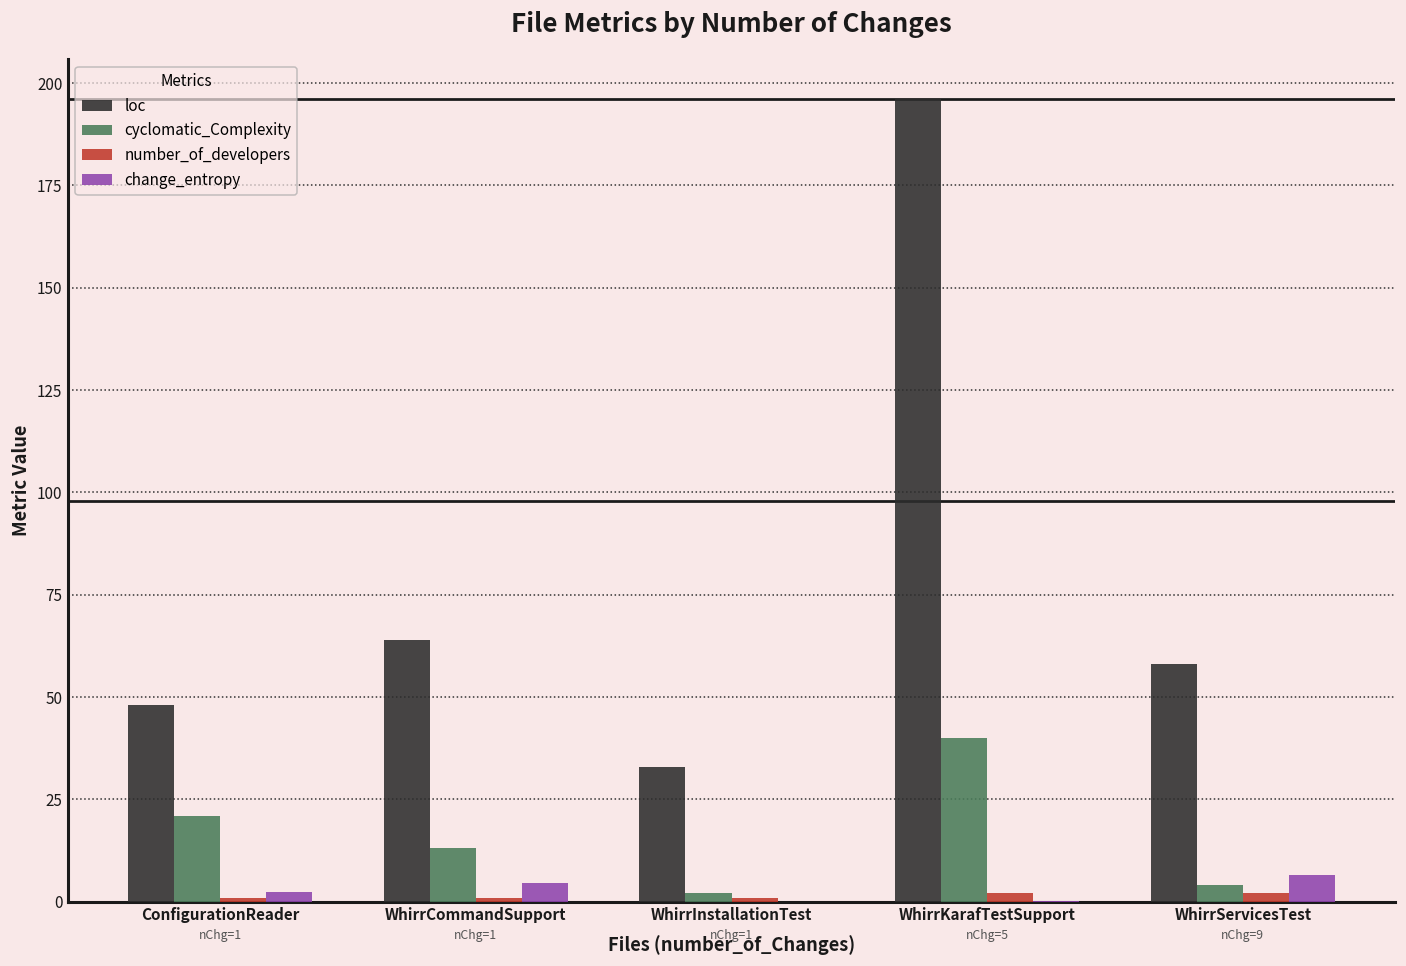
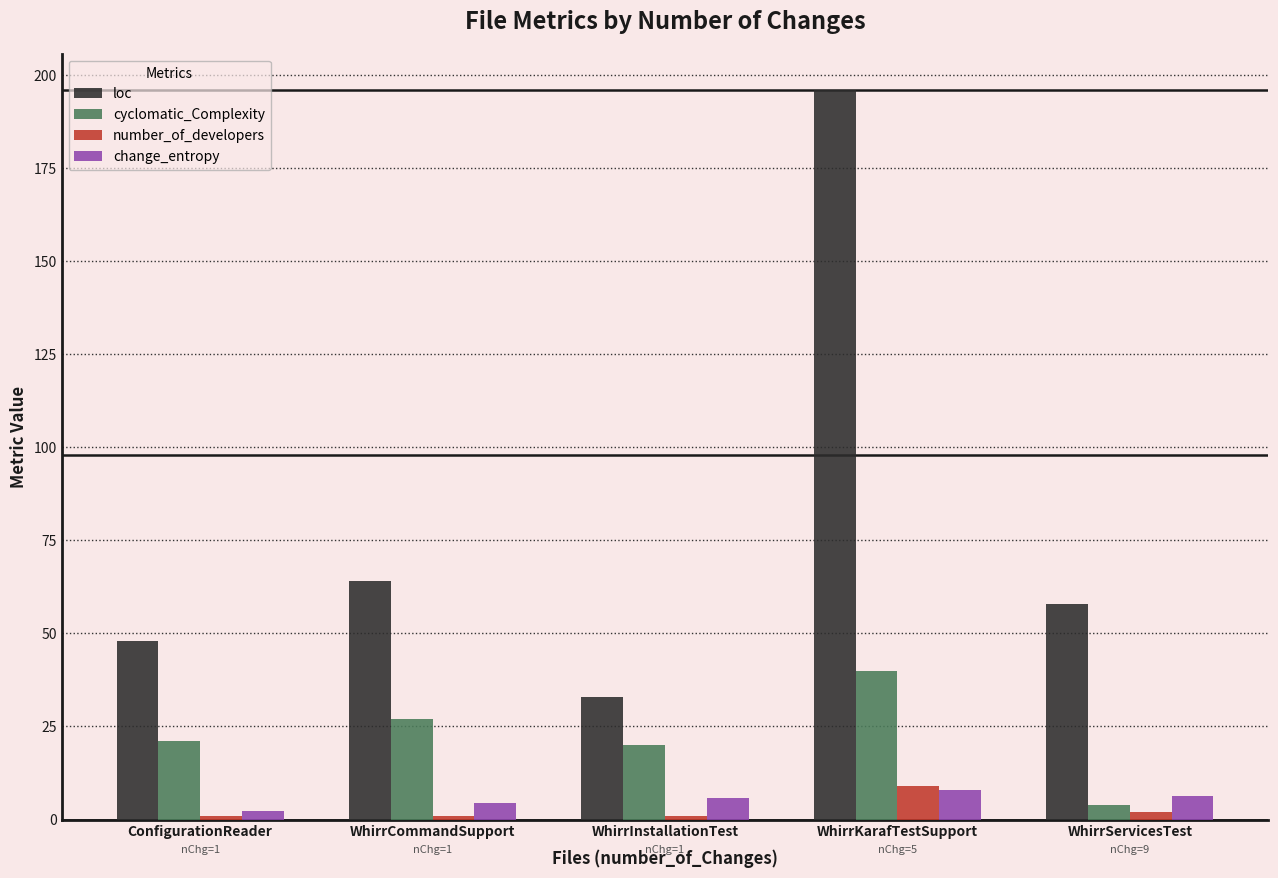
  {
    "loc": {
      "ConfigurationReader": 48,
      "WhirrCommandSupport": 64,
      "WhirrInstallationTest": 33,
      "WhirrKarafTestSupport": 196,
      "WhirrServicesTest": 58
    },
    "cyclomatic_Complexity": {
      "ConfigurationReader": 21,
-     "WhirrCommandSupport": 13,
-     "WhirrInstallationTest": 2,
+     "WhirrCommandSupport": 27,
+     "WhirrInstallationTest": 20,
      "WhirrKarafTestSupport": 40,
      "WhirrServicesTest": 4
    },
    "number_of_developers": {
-     "WhirrKarafTestSupport": 2,
+     "WhirrKarafTestSupport": 9,
      "WhirrServicesTest": 2
    },
    "change_entropy": {
      "ConfigurationReader": 2,
      "WhirrCommandSupport": 4,
-     "WhirrInstallationTest": 0,
-     "WhirrKarafTestSupport": 0,
+     "WhirrInstallationTest": 6,
+     "WhirrKarafTestSupport": 8,
      "WhirrServicesTest": 6
    }
  }
